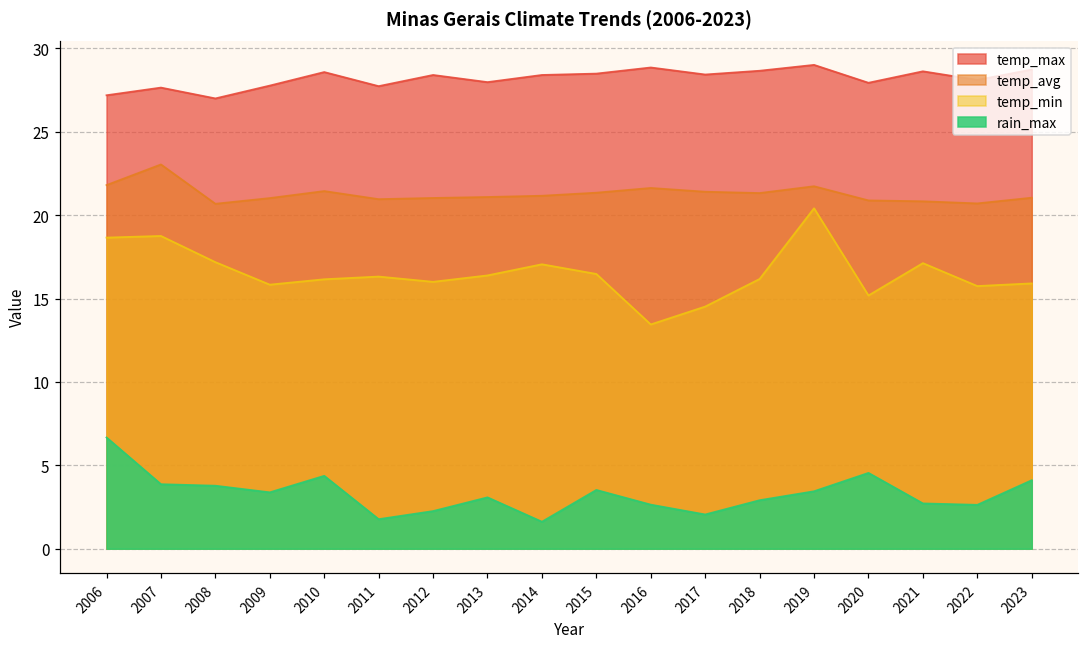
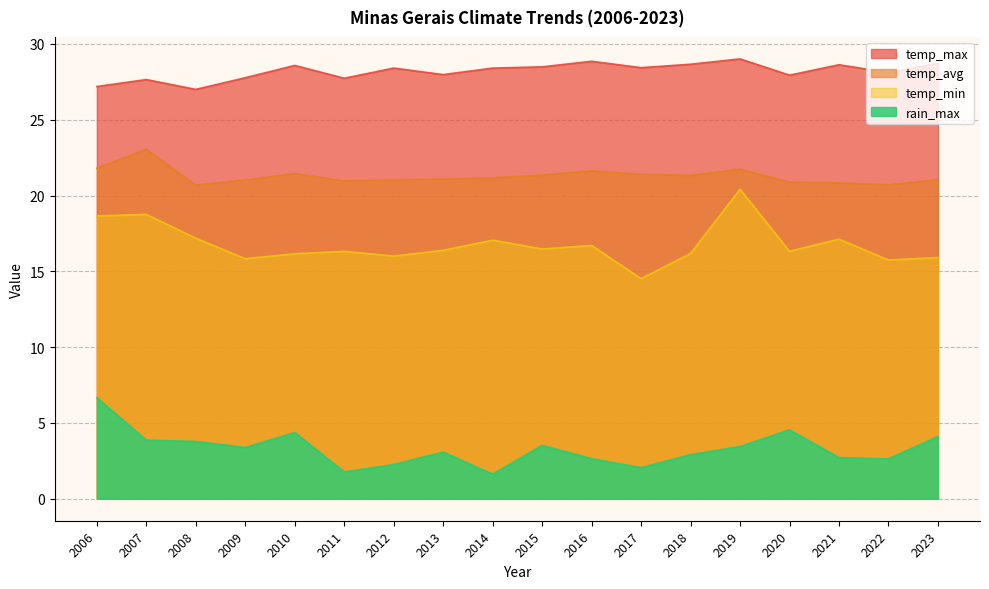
  {
    "temp_min": {
      "2006": 18.7,
      "2007": 18.8,
      "2008": 17.2,
      "2009": 15.8,
      "2010": 16.2,
      "2011": 16.3,
      "2012": 16.0,
      "2013": 16.4,
      "2014": 17.1,
      "2015": 16.5,
-     "2016": 13.4,
+     "2016": 16.7,
      "2017": 14.5,
      "2018": 16.2,
      "2019": 20.4,
-     "2020": 15.2,
+     "2020": 16.3,
      "2021": 17.1,
      "2022": 15.7,
      "2023": 15.9
    },
    "rain_max": {
      "2006": 6.7,
      "2007": 3.9,
      "2008": 3.8,
      "2009": 3.4,
      "2010": 4.4,
      "2011": 1.8,
      "2012": 2.3,
      "2013": 3.1,
      "2014": 1.6,
      "2015": 3.5,
      "2016": 2.6,
      "2017": 2.1,
      "2018": 2.9,
      "2019": 3.4,
      "2020": 4.5,
      "2021": 2.7,
      "2022": 2.6,
      "2023": 4.1
    }
  }
